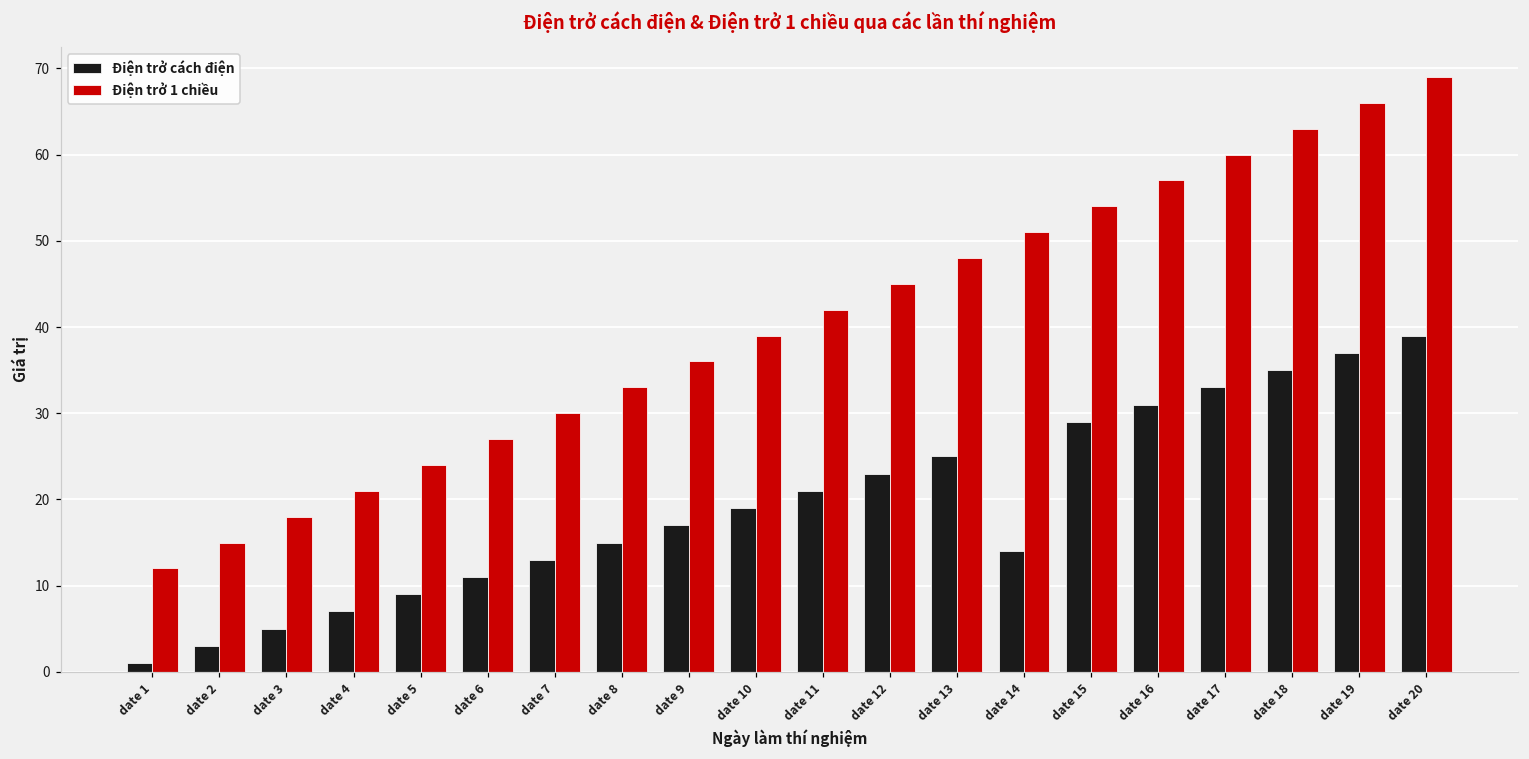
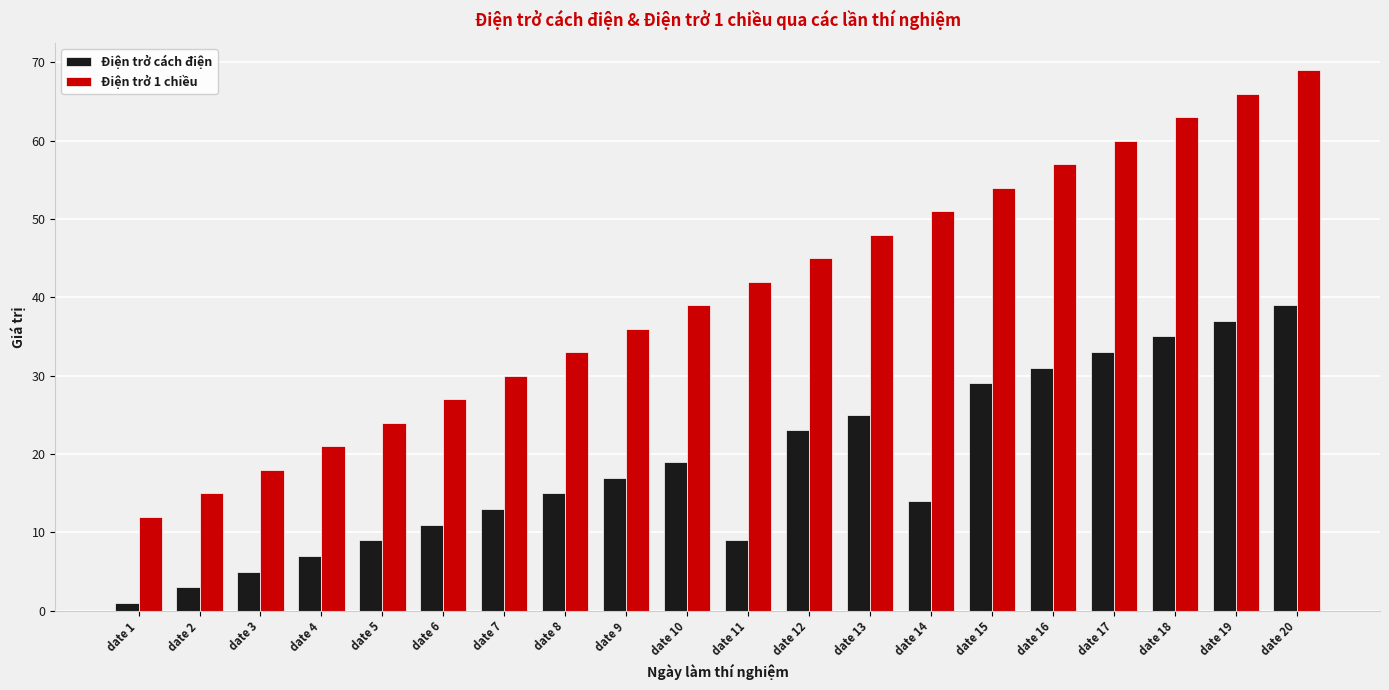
  {
    "Điện trở cách điện": {
      "date 1": 1,
      "date 2": 3,
      "date 3": 5,
      "date 4": 7,
      "date 5": 9,
      "date 6": 11,
      "date 7": 13,
      "date 8": 15,
      "date 9": 17,
      "date 10": 19,
-     "date 11": 21,
+     "date 11": 9,
      "date 12": 23,
      "date 13": 25,
      "date 14": 14,
      "date 15": 29,
      "date 16": 31,
      "date 17": 33,
      "date 18": 35,
      "date 19": 37,
      "date 20": 39
    },
    "Điện trở 1 chiều": {
      "date 1": 12,
      "date 2": 15,
      "date 3": 18,
      "date 4": 21,
      "date 5": 24,
      "date 6": 27,
      "date 7": 30,
      "date 8": 33,
      "date 9": 36,
      "date 10": 39,
      "date 11": 42,
      "date 12": 45,
      "date 13": 48,
      "date 14": 51,
      "date 15": 54,
      "date 16": 57,
      "date 17": 60,
      "date 18": 63,
      "date 19": 66,
      "date 20": 69
    }
  }
